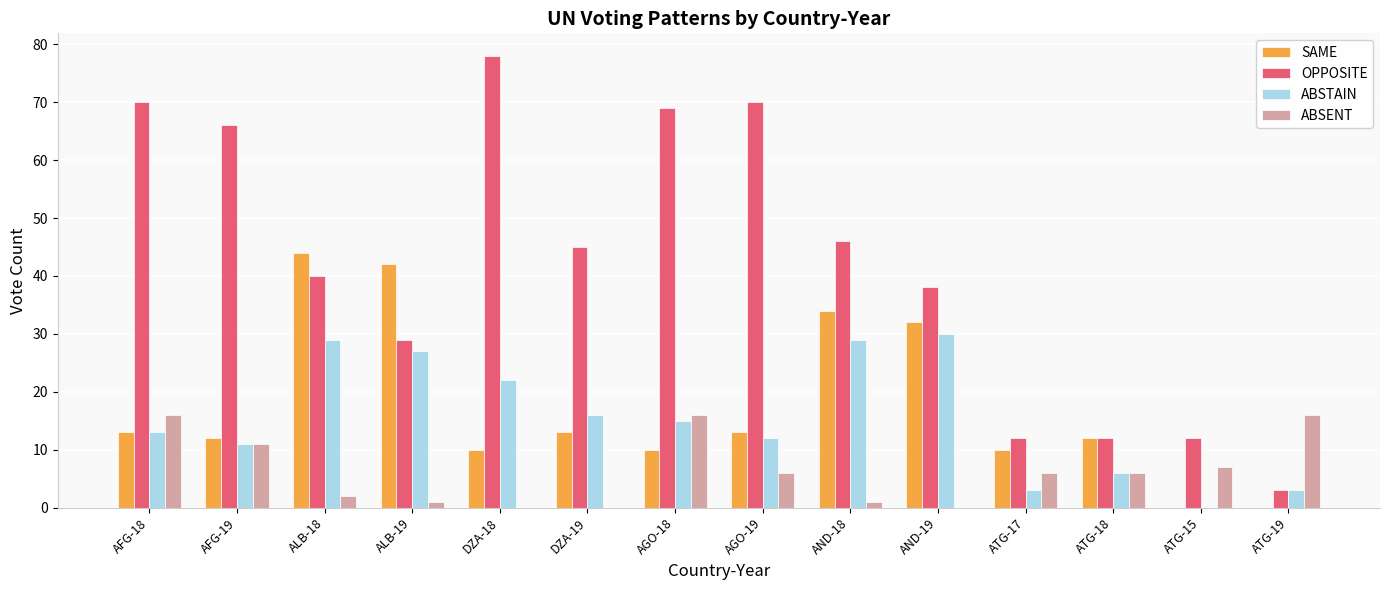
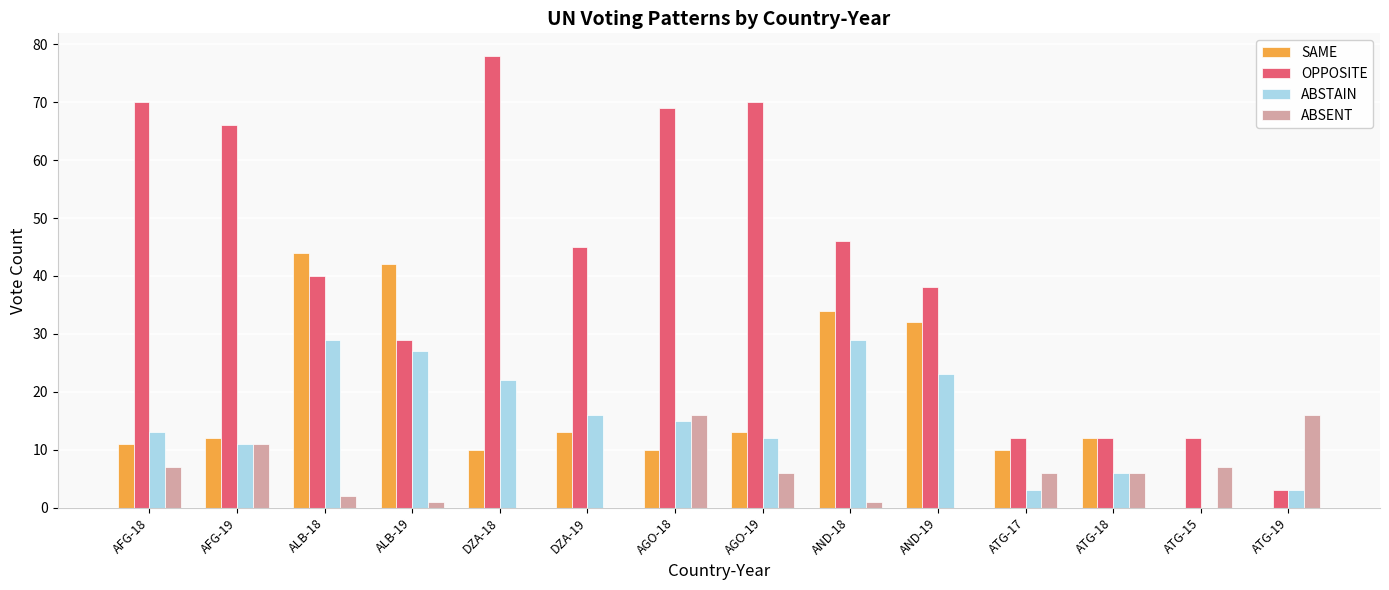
  {
    "SAME": {
-     "AFG-18": 13,
+     "AFG-18": 11,
      "AFG-19": 12,
      "ALB-18": 44,
      "ALB-19": 42,
      "DZA-18": 10,
      "DZA-19": 13,
      "AGO-18": 10,
      "AGO-19": 13,
      "AND-18": 34,
      "AND-19": 32,
      "ATG-17": 10,
      "ATG-18": 12,
      "ATG-15": 0,
      "ATG-19": 0
    },
    "OPPOSITE": {
      "AFG-18": 70,
      "AFG-19": 66,
      "ALB-18": 40,
      "ALB-19": 29,
      "DZA-18": 78,
      "DZA-19": 45,
      "AGO-18": 69,
      "AGO-19": 70,
      "AND-18": 46,
      "AND-19": 38,
      "ATG-17": 12,
      "ATG-18": 12,
      "ATG-15": 12,
      "ATG-19": 3
    },
    "ABSTAIN": {
      "AFG-18": 13,
      "AFG-19": 11,
      "ALB-18": 29,
      "ALB-19": 27,
      "DZA-18": 22,
      "DZA-19": 16,
      "AGO-18": 15,
      "AGO-19": 12,
      "AND-18": 29,
-     "AND-19": 30,
+     "AND-19": 23,
      "ATG-17": 3,
      "ATG-18": 6,
      "ATG-15": 0,
      "ATG-19": 3
    },
    "ABSENT": {
-     "AFG-18": 16,
+     "AFG-18": 7,
      "AFG-19": 11,
      "ALB-18": 2,
      "ALB-19": 1,
      "DZA-18": 0,
      "DZA-19": 0,
      "AGO-18": 16,
      "AGO-19": 6,
      "AND-18": 1,
      "AND-19": 0,
      "ATG-17": 6,
      "ATG-18": 6,
      "ATG-15": 7,
      "ATG-19": 16
    }
  }
